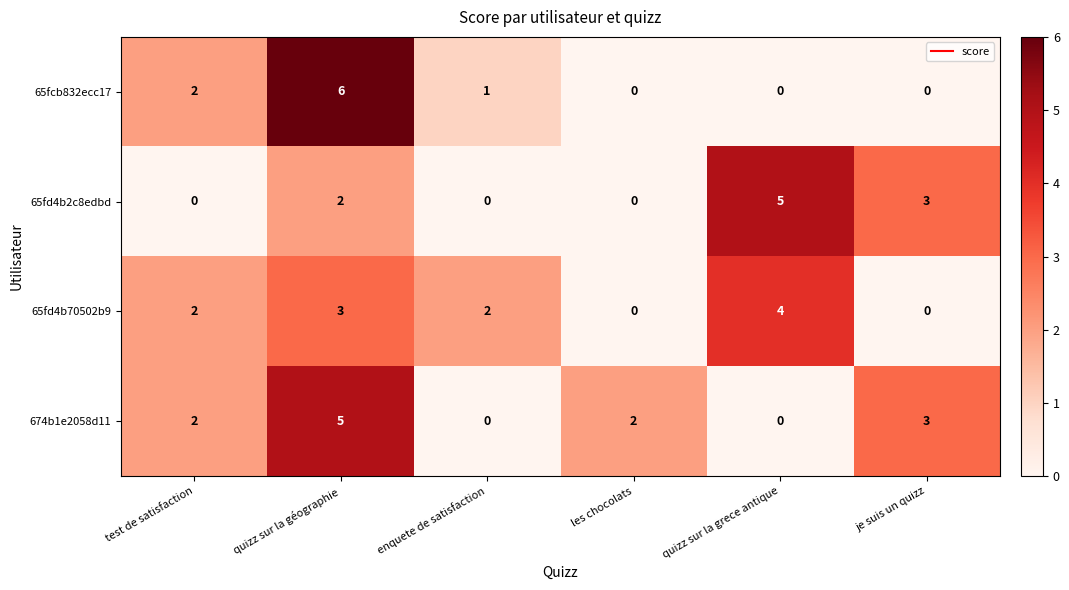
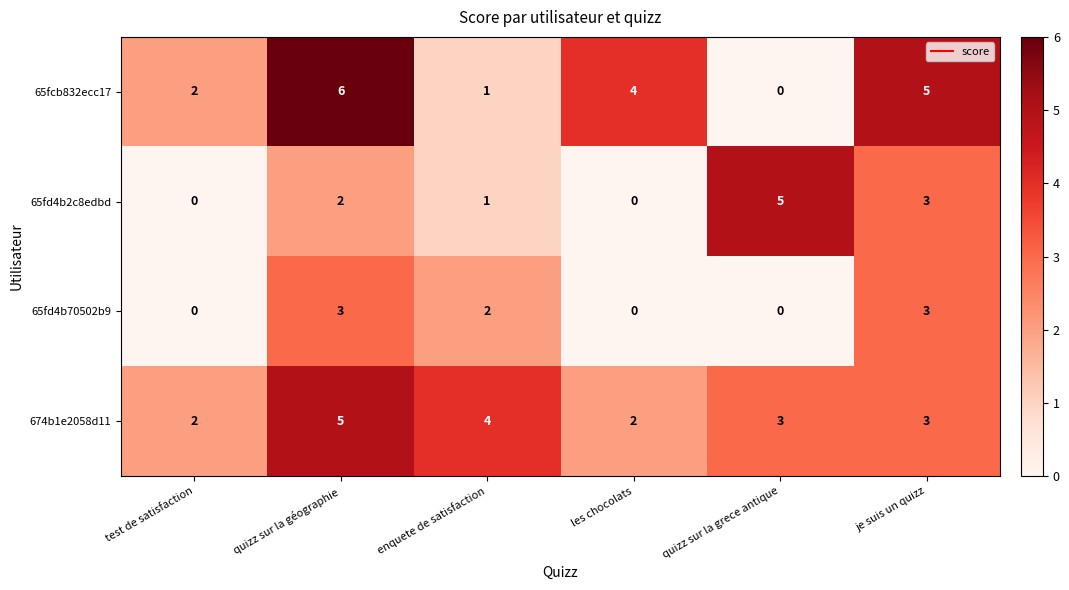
  {
    "65fcb832ecc17": {
      "test de satisfaction": 2,
      "quizz sur la géographie": 6,
      "enquete de satisfaction": 1,
-     "les chocolats": 0,
+     "les chocolats": 4,
      "quizz sur la grece antique": 0,
-     "je suis un quizz": 0
+     "je suis un quizz": 5
    },
    "65fd4b2c8edbd": {
      "test de satisfaction": 0,
      "quizz sur la géographie": 2,
-     "enquete de satisfaction": 0,
+     "enquete de satisfaction": 1,
      "les chocolats": 0,
      "quizz sur la grece antique": 5,
      "je suis un quizz": 3
    },
    "65fd4b70502b9": {
-     "test de satisfaction": 2,
+     "test de satisfaction": 0,
      "quizz sur la géographie": 3,
      "enquete de satisfaction": 2,
      "les chocolats": 0,
-     "quizz sur la grece antique": 4,
-     "je suis un quizz": 0
+     "quizz sur la grece antique": 0,
+     "je suis un quizz": 3
    },
    "674b1e2058d11": {
      "test de satisfaction": 2,
      "quizz sur la géographie": 5,
-     "enquete de satisfaction": 0,
+     "enquete de satisfaction": 4,
      "les chocolats": 2,
-     "quizz sur la grece antique": 0,
+     "quizz sur la grece antique": 3,
      "je suis un quizz": 3
    }
  }
